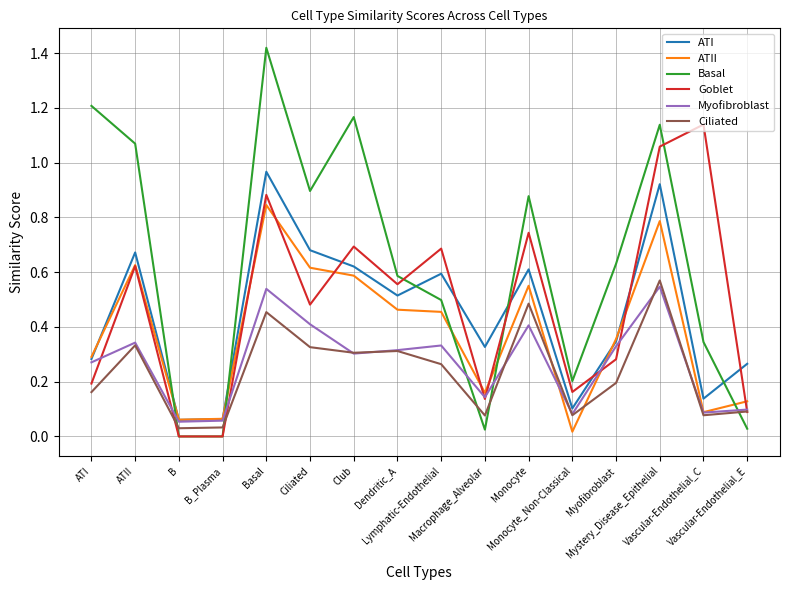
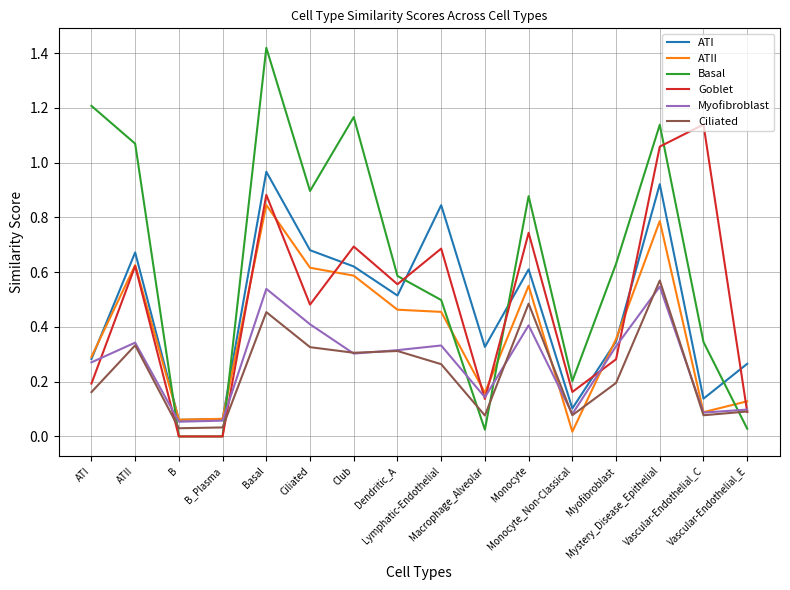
  {
    "ATI": {
      "ATII": 0.67,
      "Basal": 0.97,
      "Ciliated": 0.68,
      "Club": 0.62,
      "Dendritic_A": 0.51,
-     "Lymphatic-Endothelial": 0.59,
+     "Lymphatic-Endothelial": 0.84,
      "Macrophage_Alveolar": 0.33,
      "Monocyte": 0.61,
      "Monocyte_Non-Classical": 0.10,
      "Mystery_Disease_Epithelial": 0.92,
      "Vascular-Endothelial_C": 0.14,
      "Vascular-Endothelial_E": 0.27
    },
    "ATII": {
      "Basal": 0.85,
      "Ciliated": 0.62,
      "Club": 0.59,
      "Dendritic_A": 0.46,
      "Lymphatic-Endothelial": 0.45,
      "Macrophage_Alveolar": 0.16,
      "Monocyte": 0.55,
      "Monocyte_Non-Classical": 0.02,
      "Mystery_Disease_Epithelial": 0.79,
      "Vascular-Endothelial_E": 0.13
    },
    "Basal": {
      "ATI": 1.21,
      "ATII": 1.07,
      "Basal": 1.42,
      "Ciliated": 0.90,
      "Club": 1.17,
      "Dendritic_A": 0.59,
      "Lymphatic-Endothelial": 0.50,
      "Macrophage_Alveolar": 0.02,
      "Monocyte": 0.88,
      "Monocyte_Non-Classical": 0.20,
      "Myofibroblast": 0.63,
      "Mystery_Disease_Epithelial": 1.14,
      "Vascular-Endothelial_C": 0.34,
      "Vascular-Endothelial_E": 0.03
    },
    "Goblet": {
      "ATI": 0.19,
      "Basal": 0.88,
      "Ciliated": 0.48,
      "Club": 0.69,
      "Dendritic_A": 0.56,
      "Lymphatic-Endothelial": 0.69,
      "Monocyte": 0.74,
      "Monocyte_Non-Classical": 0.16,
      "Myofibroblast": 0.28,
      "Mystery_Disease_Epithelial": 1.06
    },
    "Myofibroblast": {
      "ATI": 0.27,
      "ATII": 0.34,
      "Basal": 0.54,
      "Ciliated": 0.41,
      "Lymphatic-Endothelial": 0.33,
      "Monocyte": 0.41,
      "Myofibroblast": 0.33,
      "Mystery_Disease_Epithelial": 0.55
    },
    "Ciliated": {
      "ATI": 0.16,
      "ATII": 0.33,
      "B": 0.03,
      "B_Plasma": 0.03,
      "Basal": 0.45,
      "Ciliated": 0.33,
      "Lymphatic-Endothelial": 0.26,
      "Macrophage_Alveolar": 0.08,
      "Monocyte": 0.49,
      "Myofibroblast": 0.20,
      "Mystery_Disease_Epithelial": 0.57,
      "Vascular-Endothelial_C": 0.08
    }
  }
